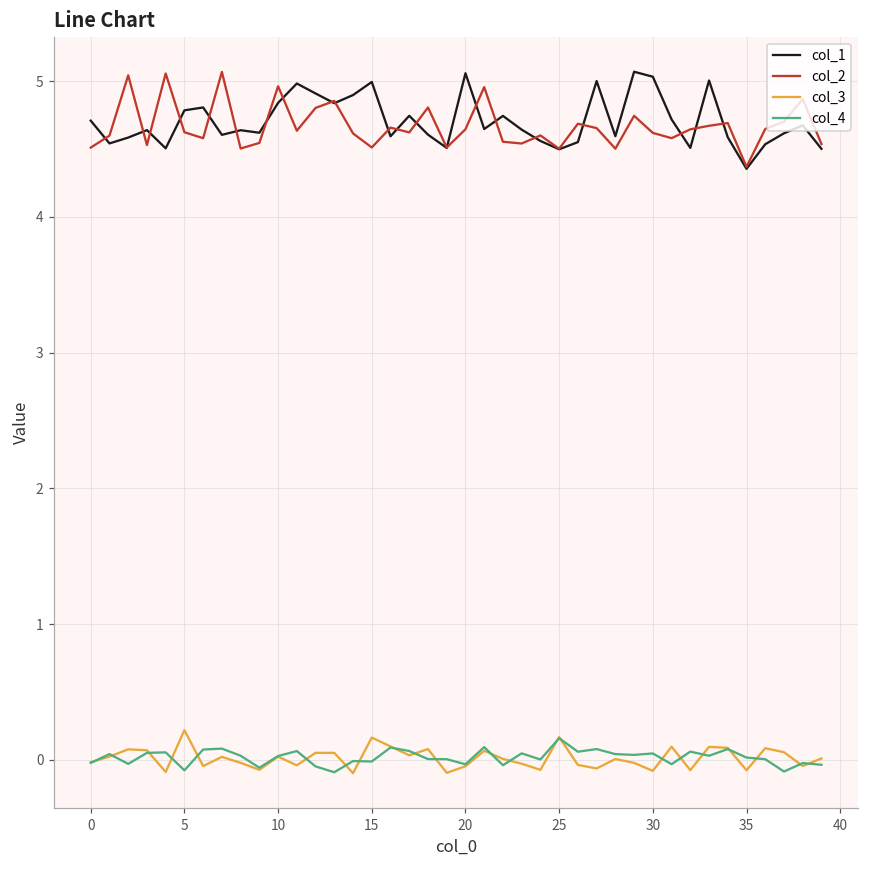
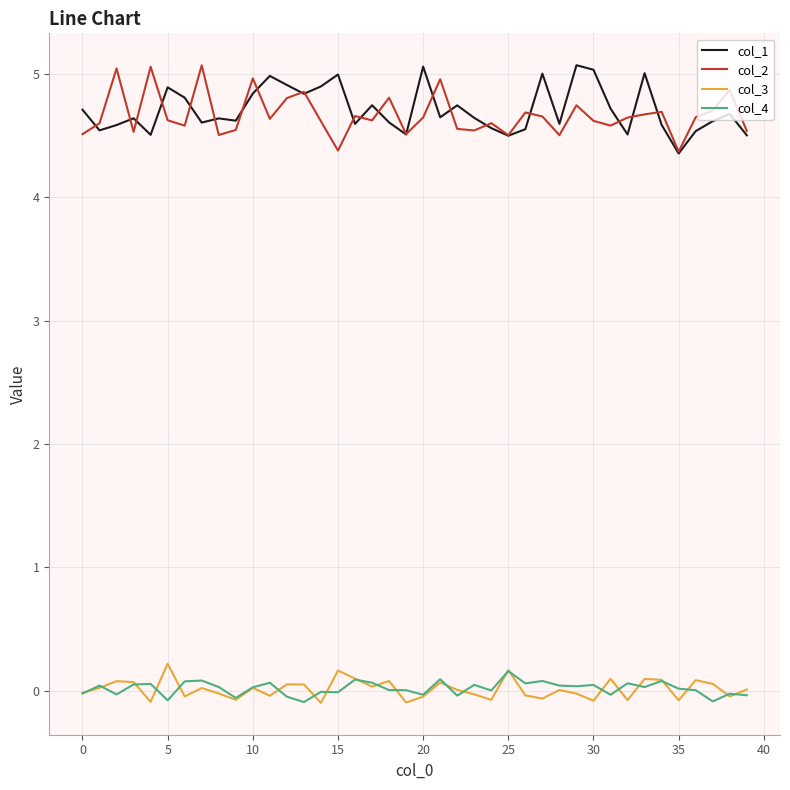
  {
    "col_1": {
      "0": 4.71,
-     "5": 4.78,
+     "5": 4.89,
      "10": 4.84,
      "15": 4.99,
      "20": 5.06,
      "30": 5.03
    },
    "col_2": {
      "0": 4.51,
      "5": 4.62,
      "10": 4.96,
-     "15": 4.51,
+     "15": 4.38,
      "20": 4.65,
      "30": 4.62
    },
    "col_3": {
      "5": 0.22,
      "15": 0.16,
      "30": -0.08,
      "35": -0.08
    },
    "col_4": {
      "5": -0.08,
      "15": -0.01,
      "30": 0.05,
      "35": 0.02
    }
  }
